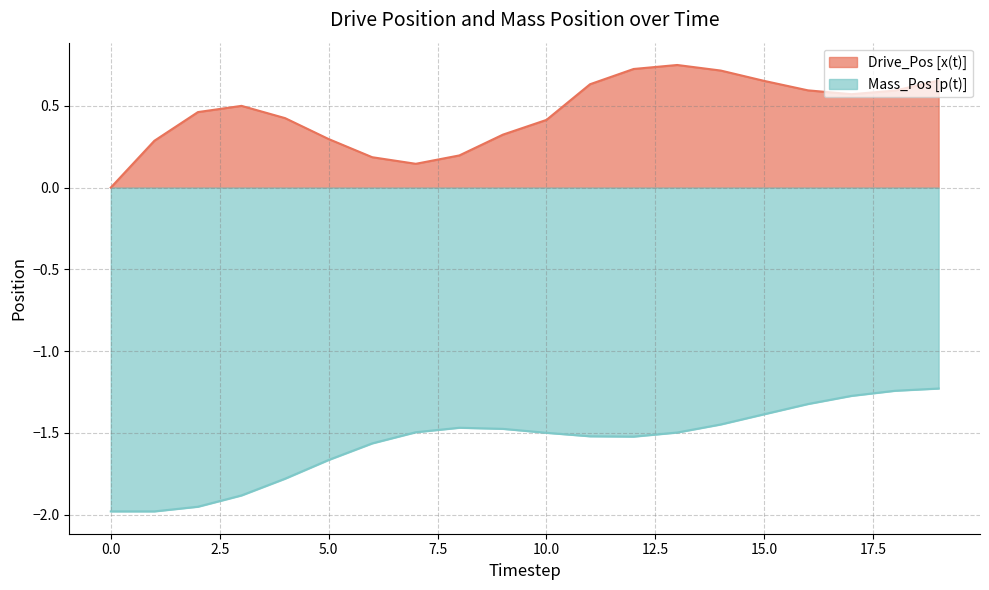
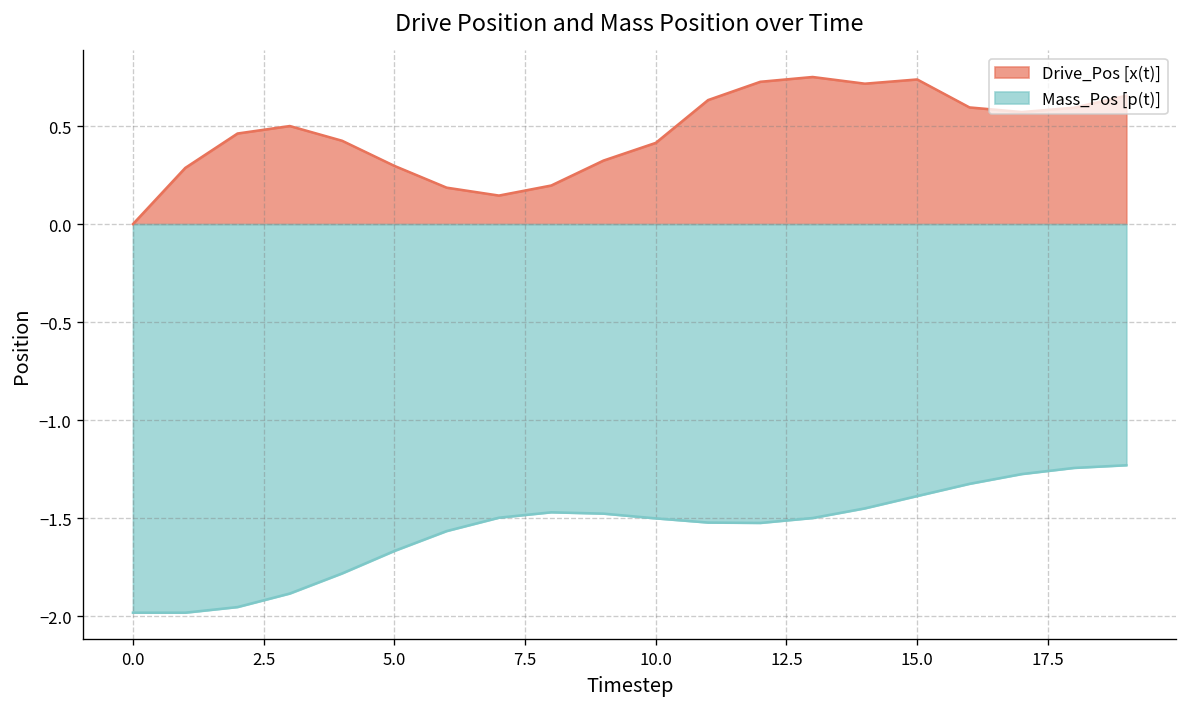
  {
    "Drive_Pos [x(t)]": {
      "5.0": 0.30,
      "10.0": 0.41,
-     "15.0": 0.65
+     "15.0": 0.74
    }
  }
